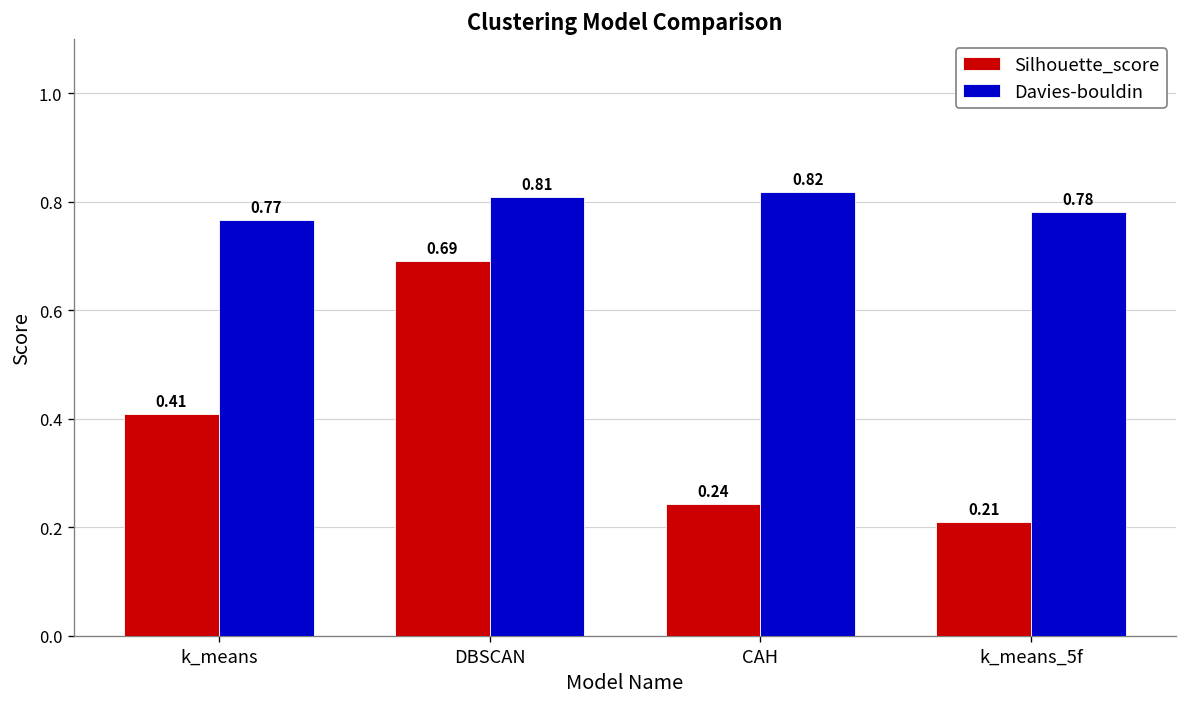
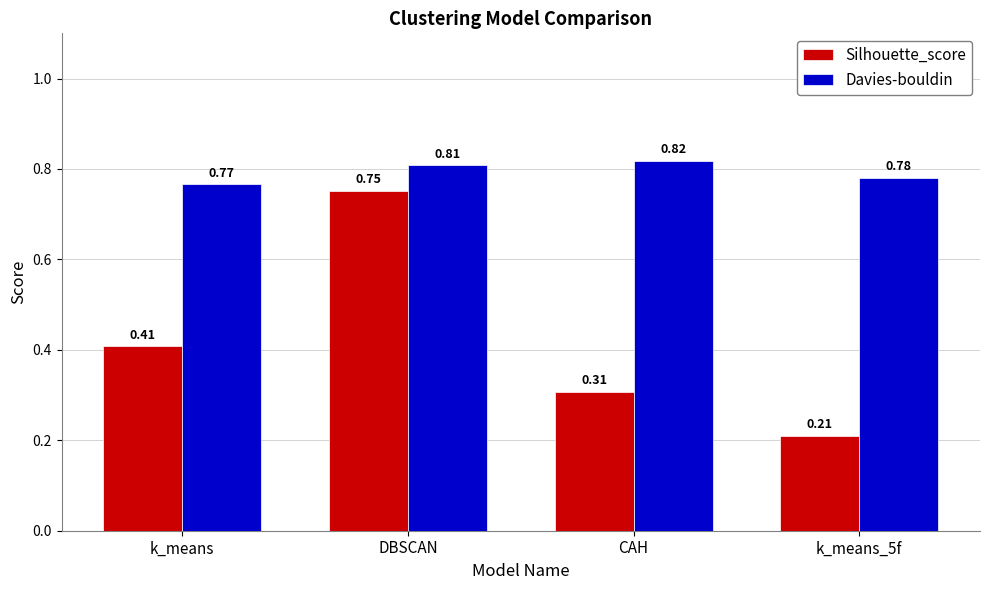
  {
    "Silhouette_score": {
      "k_means": 0.41,
-     "DBSCAN": 0.69,
-     "CAH": 0.24,
+     "DBSCAN": 0.75,
+     "CAH": 0.31,
      "k_means_5f": 0.21
    },
    "Davies-bouldin": {
      "k_means": 0.77,
      "DBSCAN": 0.81,
      "CAH": 0.82,
      "k_means_5f": 0.78
    }
  }
